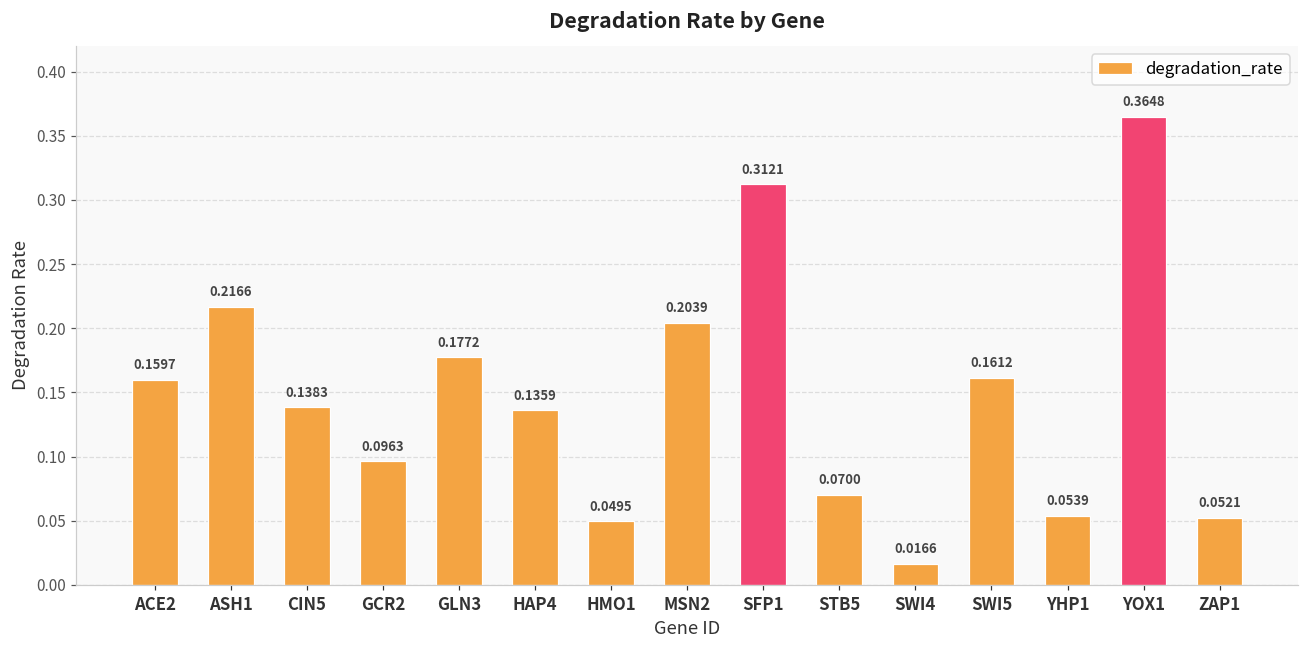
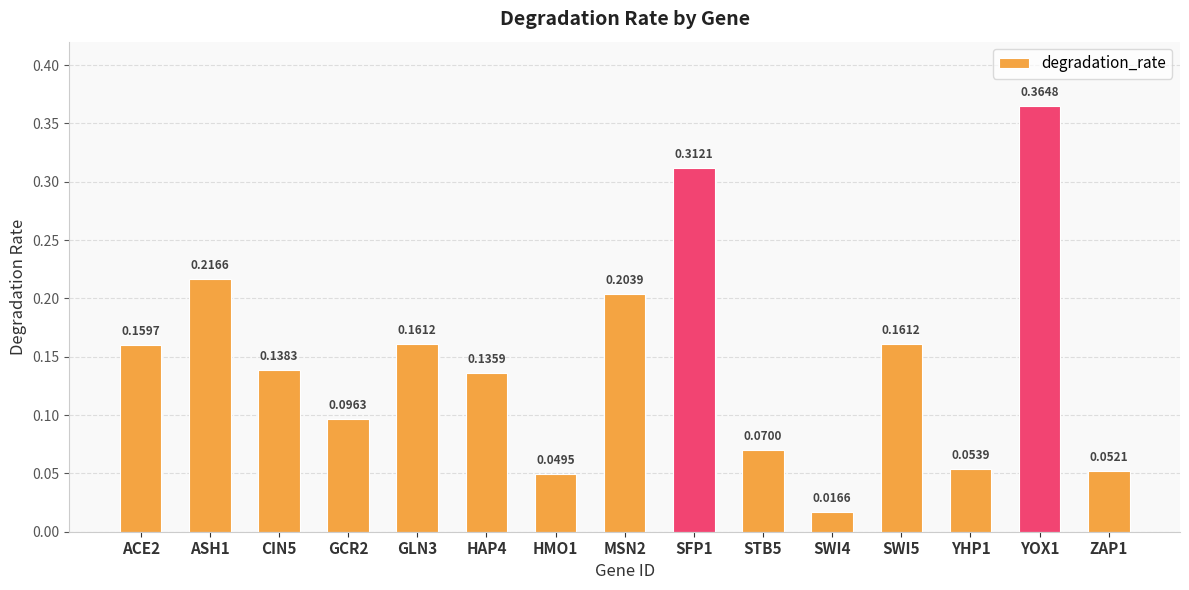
  {
    "ACE2": 0.1597,
    "ASH1": 0.2166,
    "CIN5": 0.1383,
    "GCR2": 0.0963,
-   "GLN3": 0.1772,
+   "GLN3": 0.1612,
    "HAP4": 0.1359,
    "HMO1": 0.0495,
    "MSN2": 0.2039,
    "SFP1": 0.3121,
    "STB5": 0.0700,
    "SWI4": 0.0166,
    "SWI5": 0.1612,
    "YHP1": 0.0539,
    "YOX1": 0.3648,
    "ZAP1": 0.0521
  }
